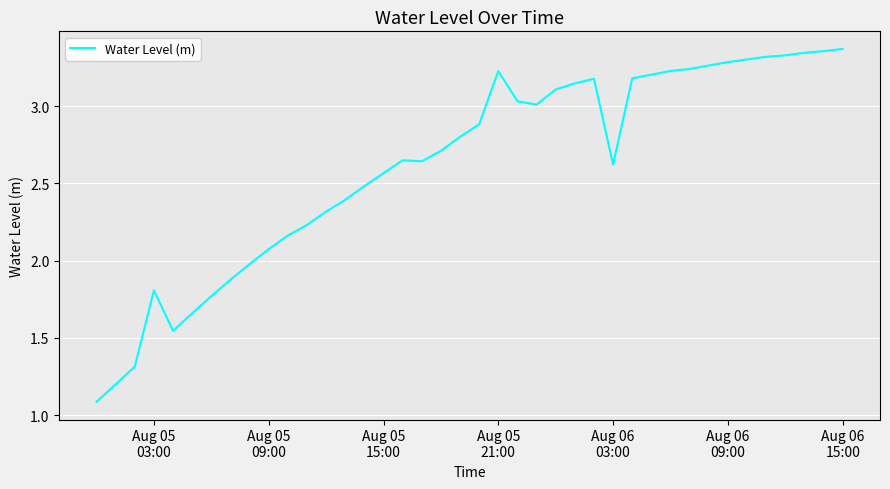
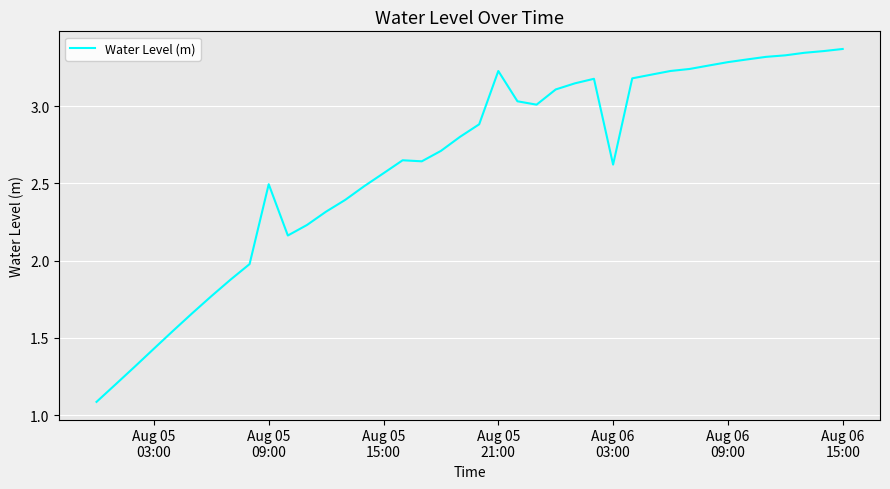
  {
-   "Aug 05 03:00": 1.81,
-   "Aug 05 09:00": 2.07,
+   "Aug 05 03:00": 1.43,
+   "Aug 05 09:00": 2.49,
    "Aug 05 15:00": 2.57,
    "Aug 05 21:00": 3.23,
    "Aug 06 03:00": 2.62,
    "Aug 06 09:00": 3.28,
    "Aug 06 15:00": 3.37
  }
